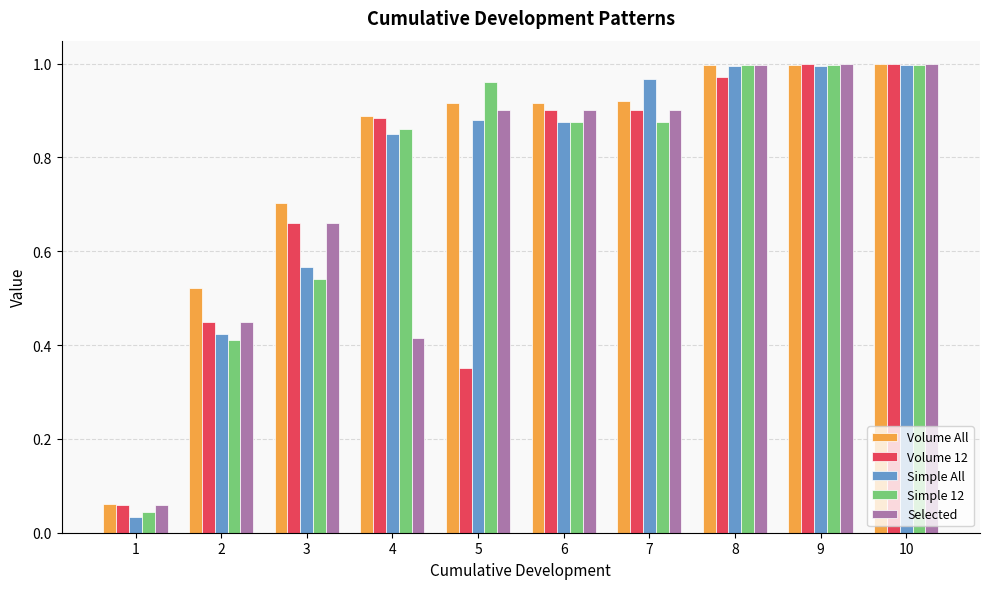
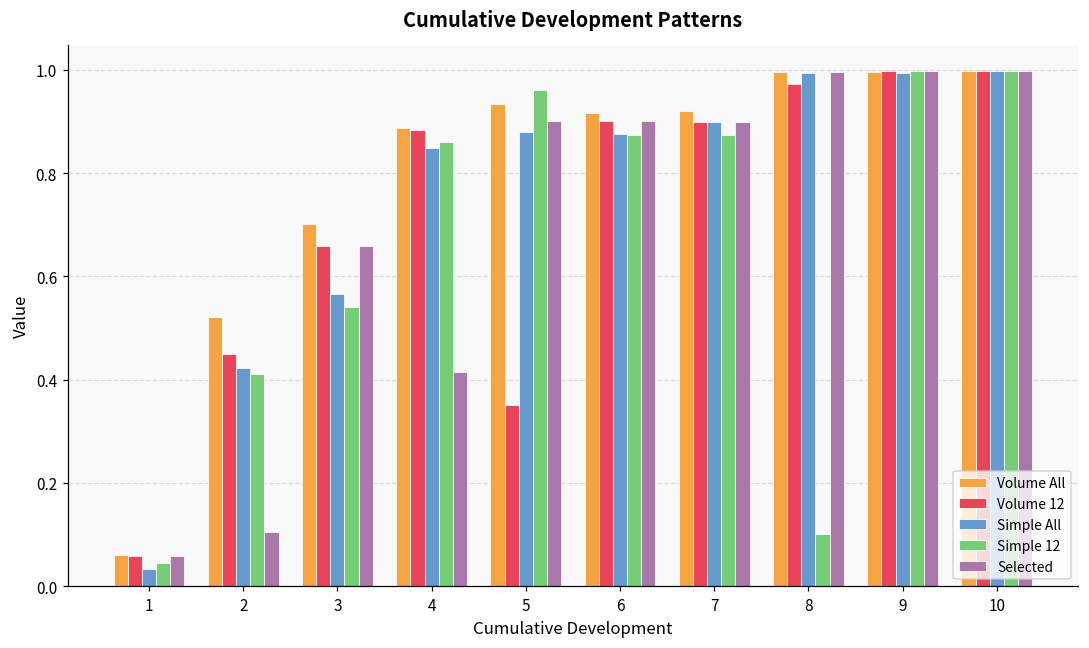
  {
    "Volume All": {
      "1": 0.06,
      "2": 0.52,
      "3": 0.70,
      "4": 0.89,
-     "5": 0.92,
+     "5": 0.93,
      "6": 0.92,
      "7": 0.92,
      "8": 1.00,
      "9": 1.00,
      "10": 1.00
    },
    "Volume 12": {
      "1": 0.06,
      "2": 0.45,
      "3": 0.66,
      "4": 0.88,
      "5": 0.35,
      "6": 0.90,
      "7": 0.90,
      "8": 0.97,
      "9": 1.00,
      "10": 1.00
    },
    "Simple All": {
      "1": 0.03,
      "2": 0.42,
      "3": 0.57,
      "4": 0.85,
      "5": 0.88,
      "6": 0.88,
-     "7": 0.97,
+     "7": 0.90,
      "8": 0.99,
      "9": 0.99,
      "10": 1.00
    },
    "Simple 12": {
      "1": 0.04,
      "2": 0.41,
      "3": 0.54,
      "4": 0.86,
      "5": 0.96,
      "6": 0.87,
      "7": 0.87,
-     "8": 1.00,
+     "8": 0.10,
      "9": 1.00,
      "10": 1.00
    },
    "Selected": {
      "1": 0.06,
-     "2": 0.45,
+     "2": 0.10,
      "3": 0.66,
      "4": 0.42,
      "5": 0.90,
      "6": 0.90,
      "7": 0.90,
      "8": 1.00,
      "9": 1.00,
      "10": 1.00
    }
  }
